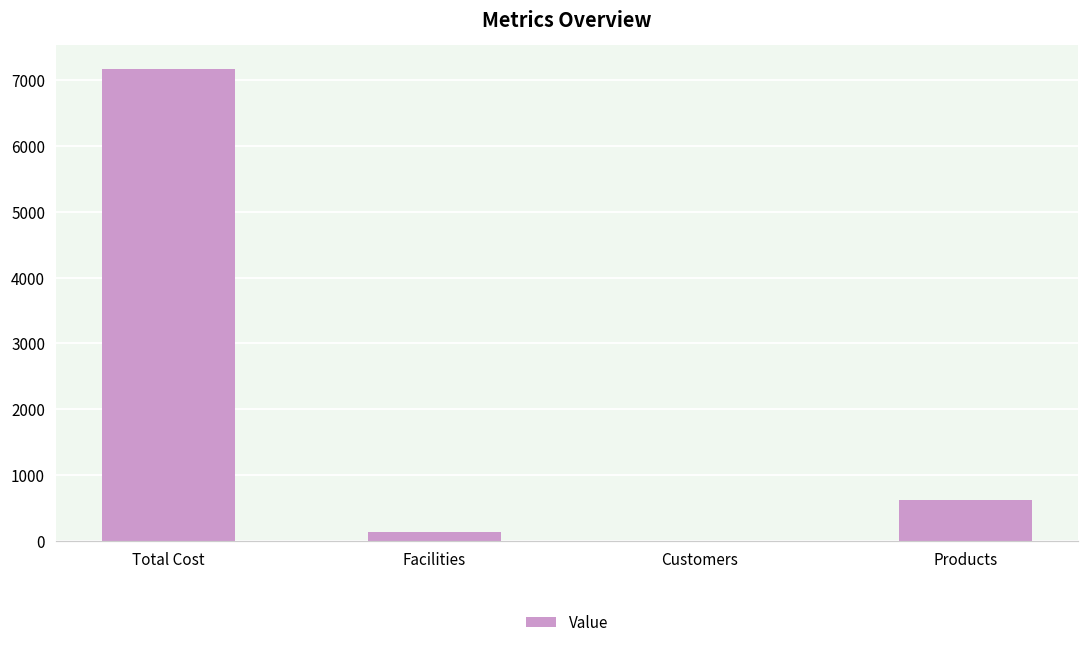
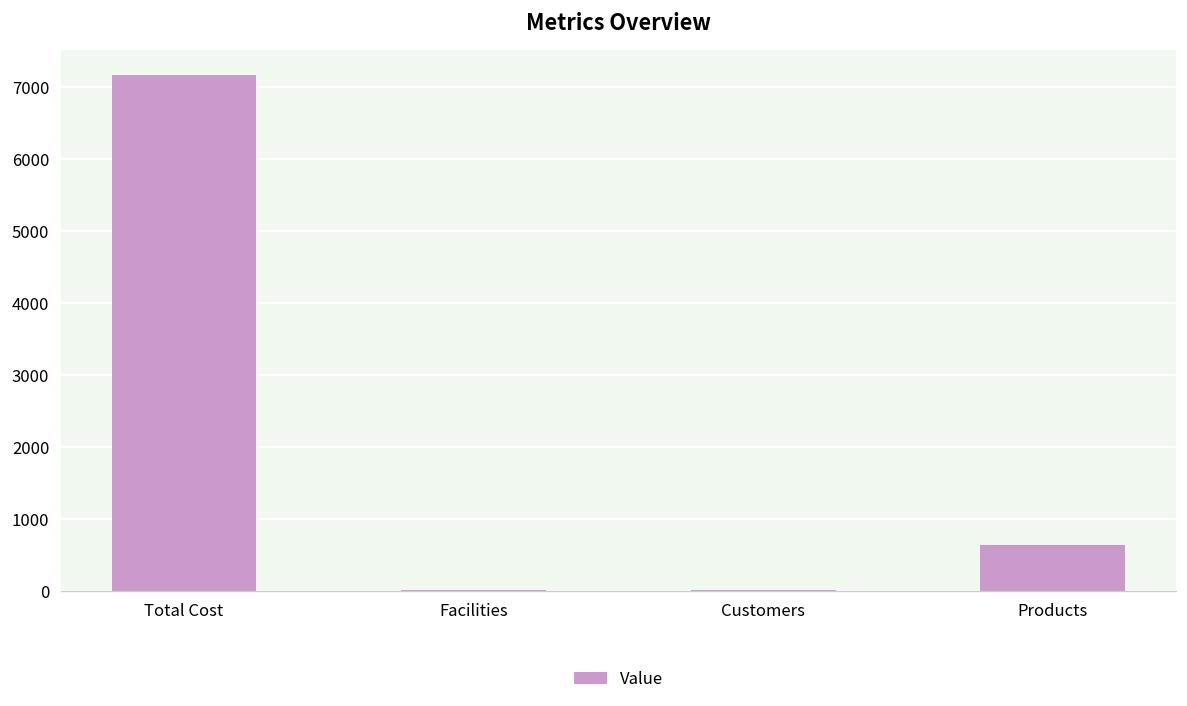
  {
    "Total Cost": 7200,
-   "Facilities": 100,
+   "Facilities": 0,
    "Products": 600
  }
